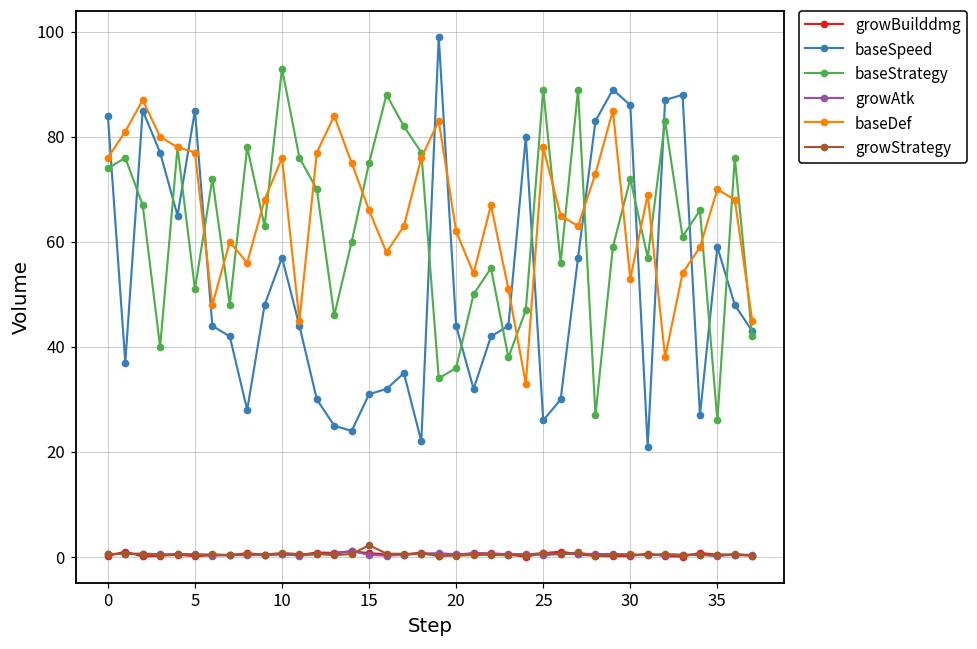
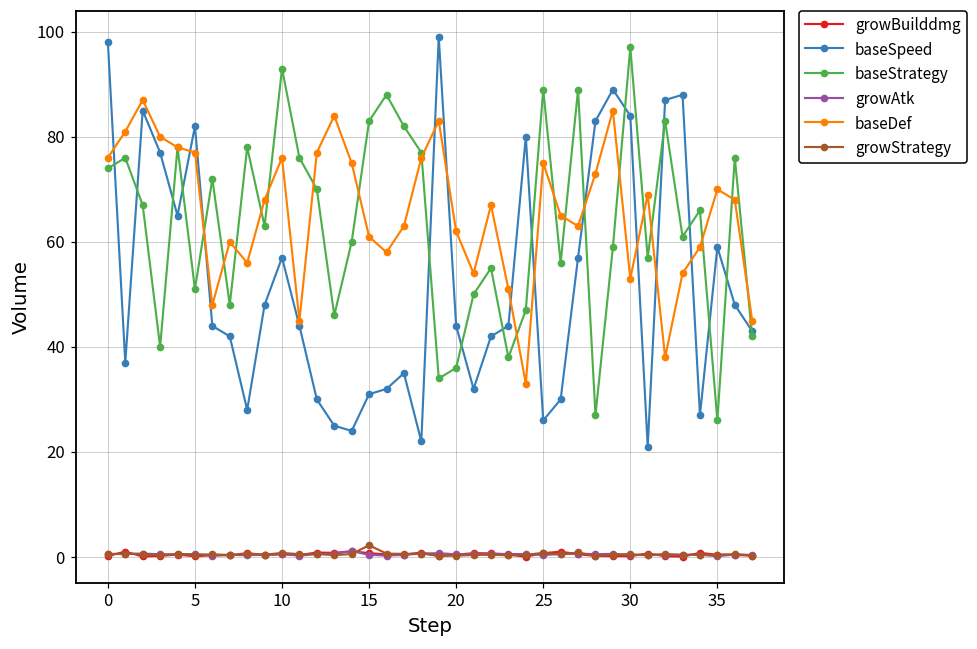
  {
    "baseSpeed": {
-     "0": 84,
-     "5": 85,
+     "0": 98,
+     "5": 82,
      "10": 57,
      "15": 31,
      "20": 44,
      "25": 26,
-     "30": 86,
+     "30": 84,
      "35": 59
    },
    "baseStrategy": {
      "0": 74,
      "5": 51,
      "10": 93,
-     "15": 75,
+     "15": 83,
      "20": 36,
      "25": 89,
-     "30": 72,
+     "30": 97,
      "35": 26
    },
    "baseDef": {
      "0": 76,
      "5": 77,
      "10": 76,
-     "15": 66,
+     "15": 61,
      "20": 62,
-     "25": 78,
+     "25": 75,
      "30": 53,
      "35": 70
    },
    "growStrategy": {
      "15": 2
    }
  }
